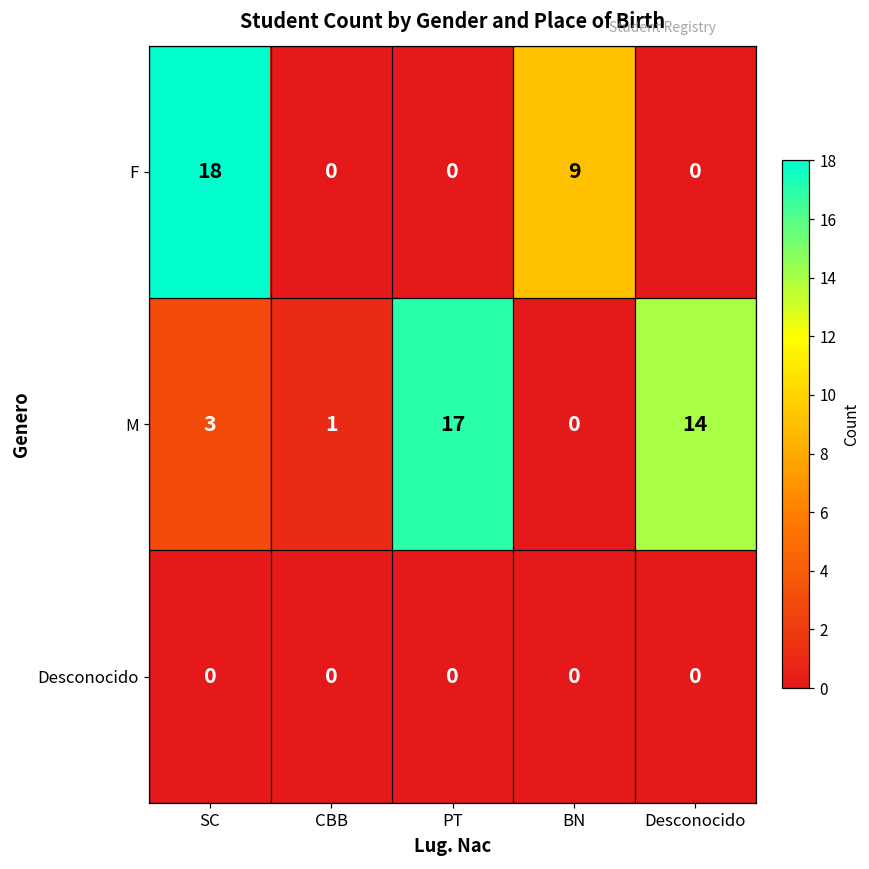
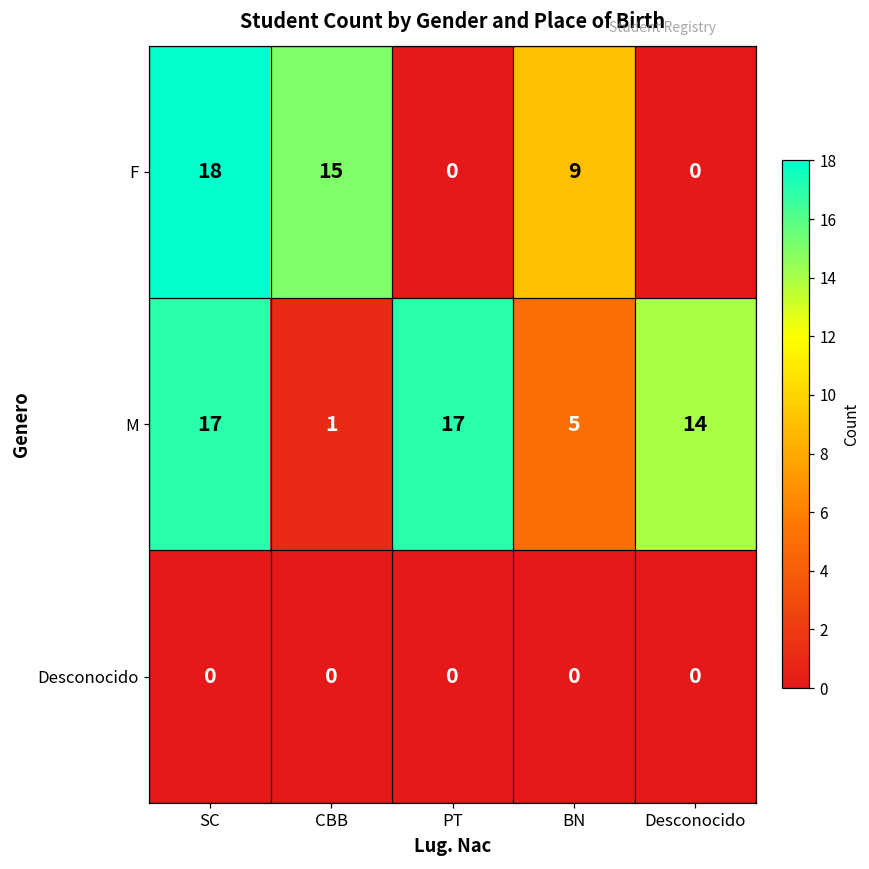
  {
    "F": {
      "SC": 18,
-     "CBB": 0,
+     "CBB": 15,
      "PT": 0,
      "BN": 9,
      "Desconocido": 0
    },
    "M": {
-     "SC": 3,
+     "SC": 17,
      "CBB": 1,
      "PT": 17,
-     "BN": 0,
+     "BN": 5,
      "Desconocido": 14
    },
    "Desconocido": {
      "SC": 0,
      "CBB": 0,
      "PT": 0,
      "BN": 0,
      "Desconocido": 0
    }
  }
